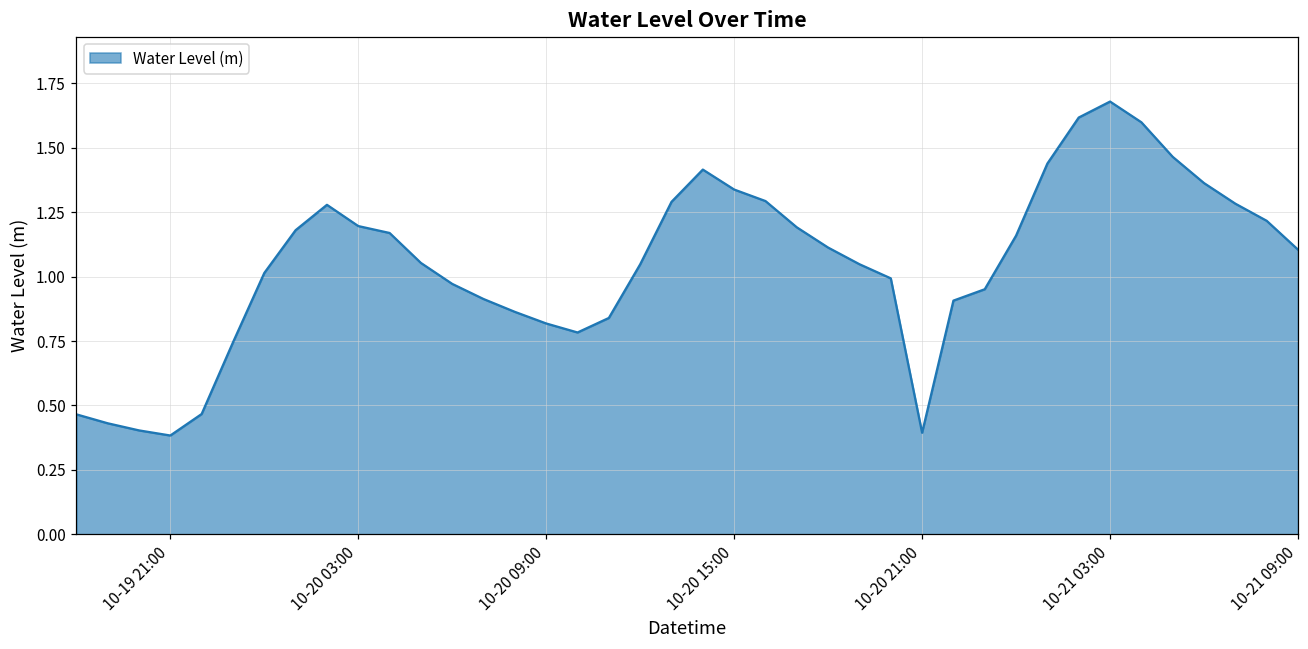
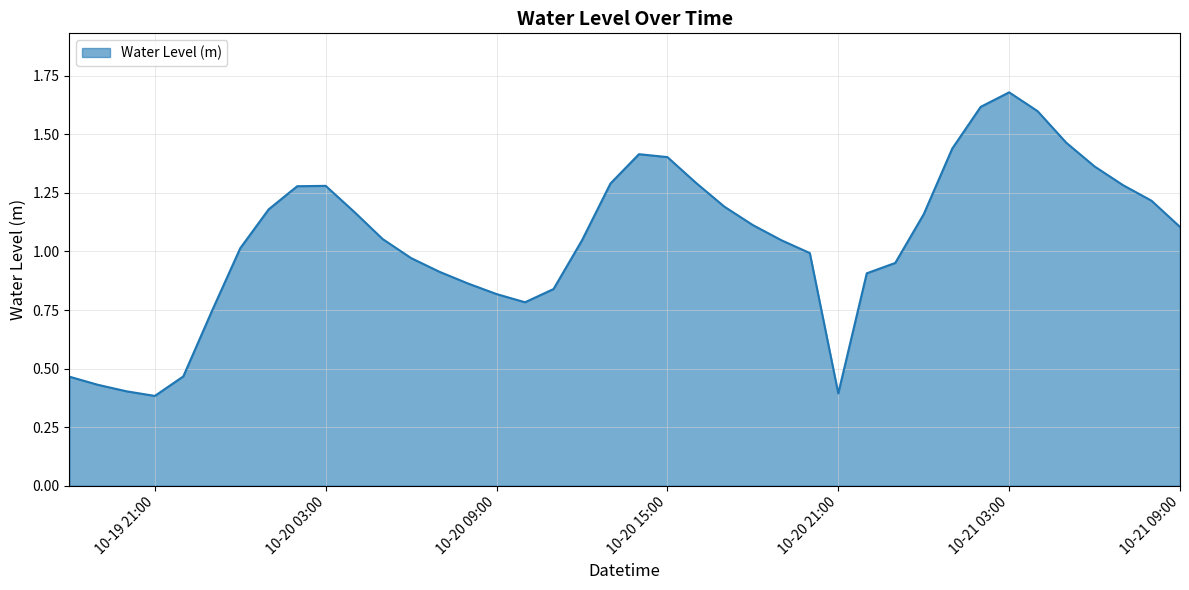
  {
    "10-19 21:00": 0.38,
-   "10-20 03:00": 1.20,
+   "10-20 03:00": 1.28,
    "10-20 09:00": 0.82,
-   "10-20 15:00": 1.34,
+   "10-20 15:00": 1.40,
    "10-20 21:00": 0.39,
    "10-21 03:00": 1.68,
    "10-21 09:00": 1.10
  }
